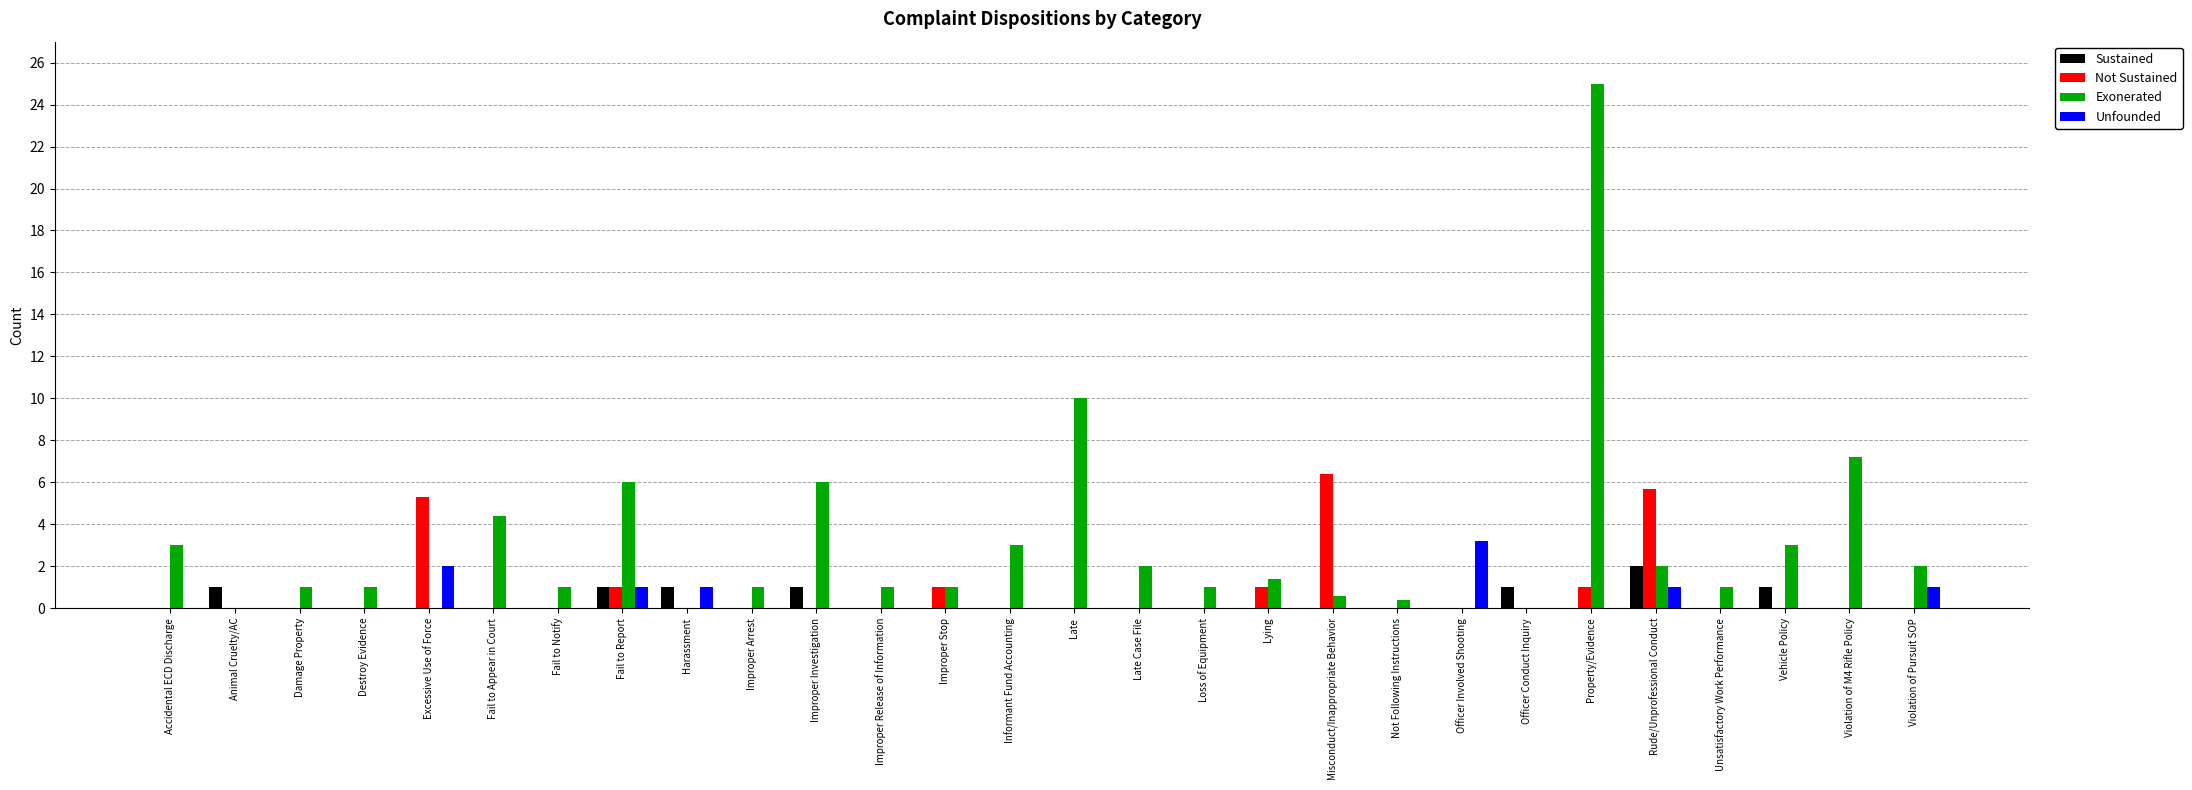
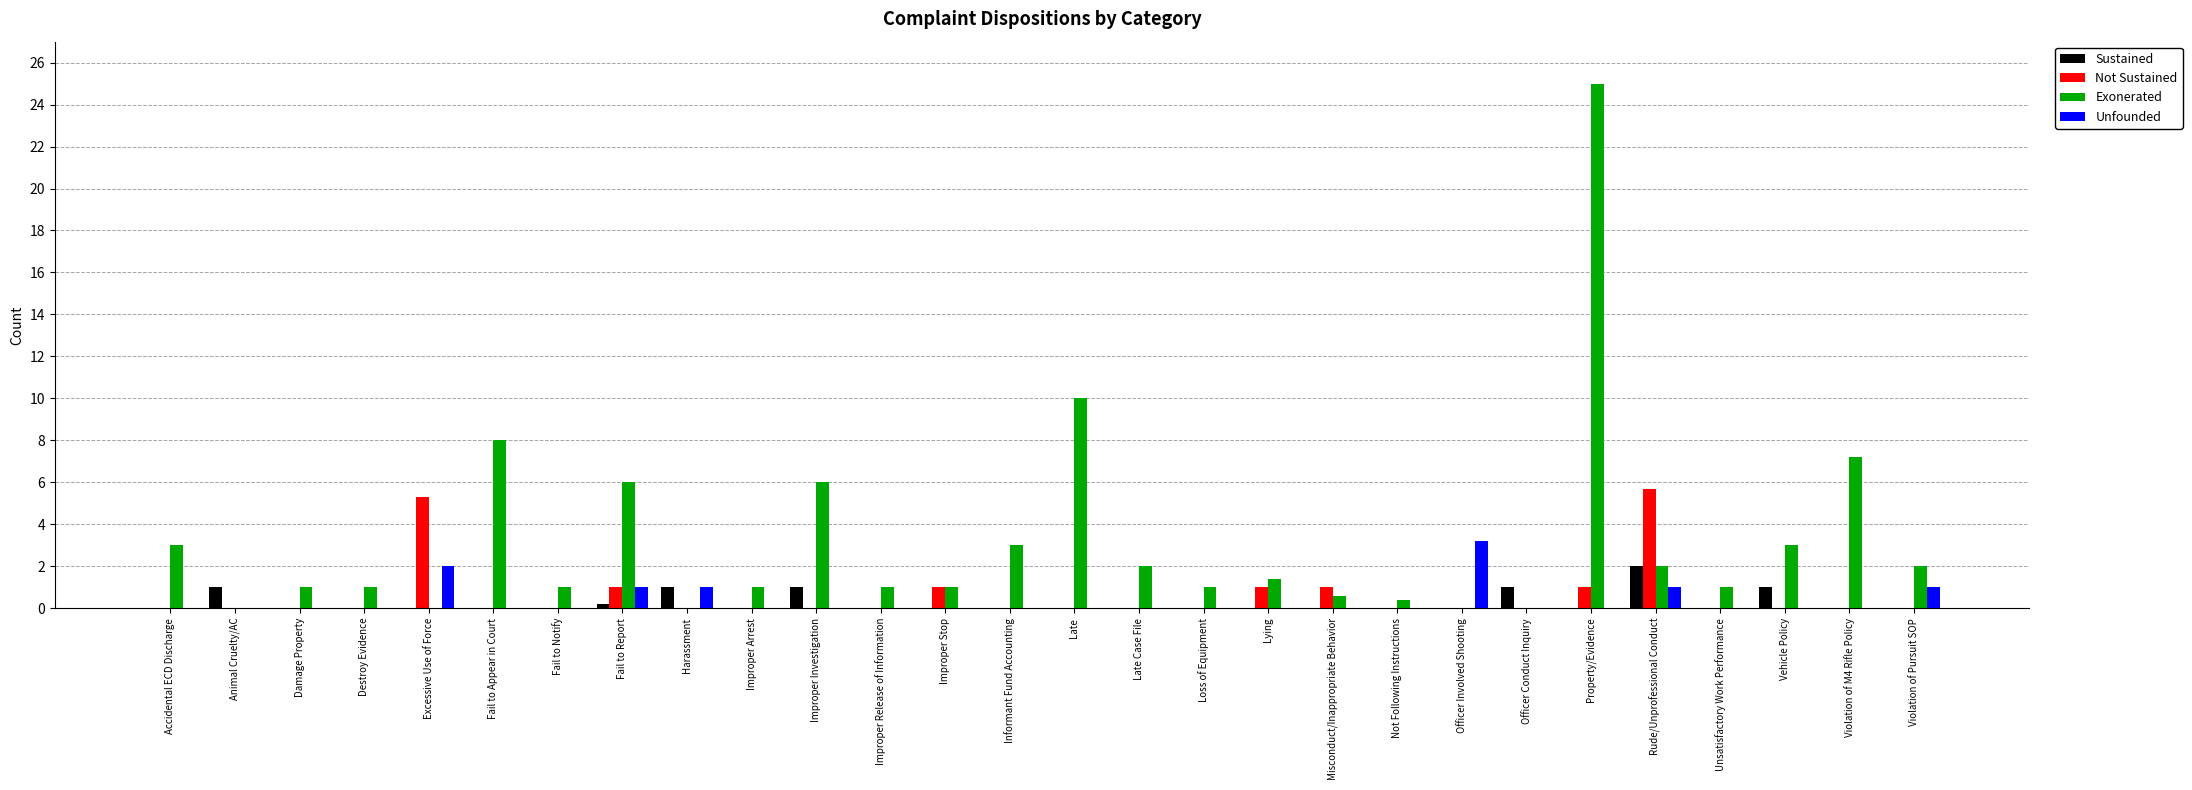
  {
    "Sustained": {
      "Accidental ECD Discharge": 0.0,
      "Animal Cruelty/AC": 1.0,
      "Damage Property": 0.0,
      "Destroy Evidence": 0.0,
      "Excessive Use of Force": 0.0,
      "Fail to Appear in Court": 0.0,
      "Fail to Notify": 0.0,
-     "Fail to Report": 1.0,
+     "Fail to Report": 0.2,
      "Harassment": 1.0,
      "Improper Arrest": 0.0,
      "Improper Investigation": 1.0,
      "Improper Release of Information": 0.0,
      "Improper Stop": 0.0,
      "Informant Fund Accounting": 0.0,
      "Late": 0.0,
      "Late Case File": 0.0,
      "Loss of Equipment": 0.0,
      "Lying": 0.0,
      "Misconduct/Inappropriate Behavior": 0.0,
      "Not Following Instructions": 0.0,
      "Officer Involved Shooting": 0.0,
      "Officer Conduct Inquiry": 1.0,
      "Property/Evidence": 0.0,
      "Rude/Unprofessional Conduct": 2.0,
      "Unsatisfactory Work Performance": 0.0,
      "Vehicle Policy": 1.0,
      "Violation of M4 Rifle Policy": 0.0,
      "Violation of Pursuit SOP": 0.0
    },
    "Not Sustained": {
      "Accidental ECD Discharge": 0.0,
      "Animal Cruelty/AC": 0.0,
      "Damage Property": 0.0,
      "Destroy Evidence": 0.0,
      "Excessive Use of Force": 5.3,
      "Fail to Appear in Court": 0.0,
      "Fail to Notify": 0.0,
      "Fail to Report": 1.0,
      "Harassment": 0.0,
      "Improper Arrest": 0.0,
      "Improper Investigation": 0.0,
      "Improper Release of Information": 0.0,
      "Improper Stop": 1.0,
      "Informant Fund Accounting": 0.0,
      "Late": 0.0,
      "Late Case File": 0.0,
      "Loss of Equipment": 0.0,
      "Lying": 1.0,
-     "Misconduct/Inappropriate Behavior": 6.4,
+     "Misconduct/Inappropriate Behavior": 1.0,
      "Not Following Instructions": 0.0,
      "Officer Involved Shooting": 0.0,
      "Officer Conduct Inquiry": 0.0,
      "Property/Evidence": 1.0,
      "Rude/Unprofessional Conduct": 5.7,
      "Unsatisfactory Work Performance": 0.0,
      "Vehicle Policy": 0.0,
      "Violation of M4 Rifle Policy": 0.0,
      "Violation of Pursuit SOP": 0.0
    },
    "Exonerated": {
      "Accidental ECD Discharge": 3.0,
      "Animal Cruelty/AC": 0.0,
      "Damage Property": 1.0,
      "Destroy Evidence": 1.0,
      "Excessive Use of Force": 0.0,
-     "Fail to Appear in Court": 4.4,
+     "Fail to Appear in Court": 8.0,
      "Fail to Notify": 1.0,
      "Fail to Report": 6.0,
      "Harassment": 0.0,
      "Improper Arrest": 1.0,
      "Improper Investigation": 6.0,
      "Improper Release of Information": 1.0,
      "Improper Stop": 1.0,
      "Informant Fund Accounting": 3.0,
      "Late": 10.0,
      "Late Case File": 2.0,
      "Loss of Equipment": 1.0,
      "Lying": 1.4,
      "Misconduct/Inappropriate Behavior": 0.6,
      "Not Following Instructions": 0.4,
      "Officer Involved Shooting": 0.0,
      "Officer Conduct Inquiry": 0.0,
      "Property/Evidence": 25.0,
      "Rude/Unprofessional Conduct": 2.0,
      "Unsatisfactory Work Performance": 1.0,
      "Vehicle Policy": 3.0,
      "Violation of M4 Rifle Policy": 7.2,
      "Violation of Pursuit SOP": 2.0
    },
    "Unfounded": {
      "Accidental ECD Discharge": 0.0,
      "Animal Cruelty/AC": 0.0,
      "Damage Property": 0.0,
      "Destroy Evidence": 0.0,
      "Excessive Use of Force": 2.0,
      "Fail to Appear in Court": 0.0,
      "Fail to Notify": 0.0,
      "Fail to Report": 1.0,
      "Harassment": 1.0,
      "Improper Arrest": 0.0,
      "Improper Investigation": 0.0,
      "Improper Release of Information": 0.0,
      "Improper Stop": 0.0,
      "Informant Fund Accounting": 0.0,
      "Late": 0.0,
      "Late Case File": 0.0,
      "Loss of Equipment": 0.0,
      "Lying": 0.0,
      "Misconduct/Inappropriate Behavior": 0.0,
      "Not Following Instructions": 0.0,
      "Officer Involved Shooting": 3.2,
      "Officer Conduct Inquiry": 0.0,
      "Property/Evidence": 0.0,
      "Rude/Unprofessional Conduct": 1.0,
      "Unsatisfactory Work Performance": 0.0,
      "Vehicle Policy": 0.0,
      "Violation of M4 Rifle Policy": 0.0,
      "Violation of Pursuit SOP": 1.0
    }
  }
